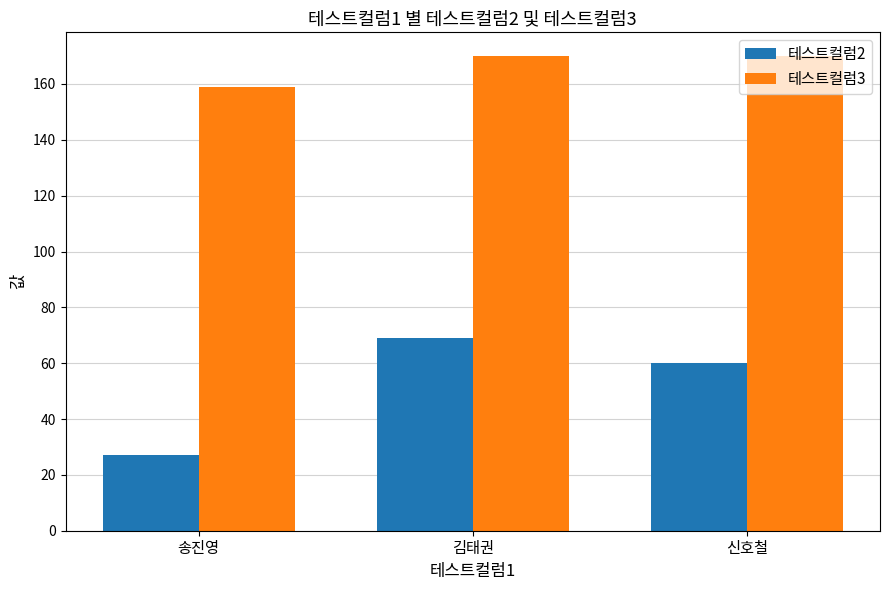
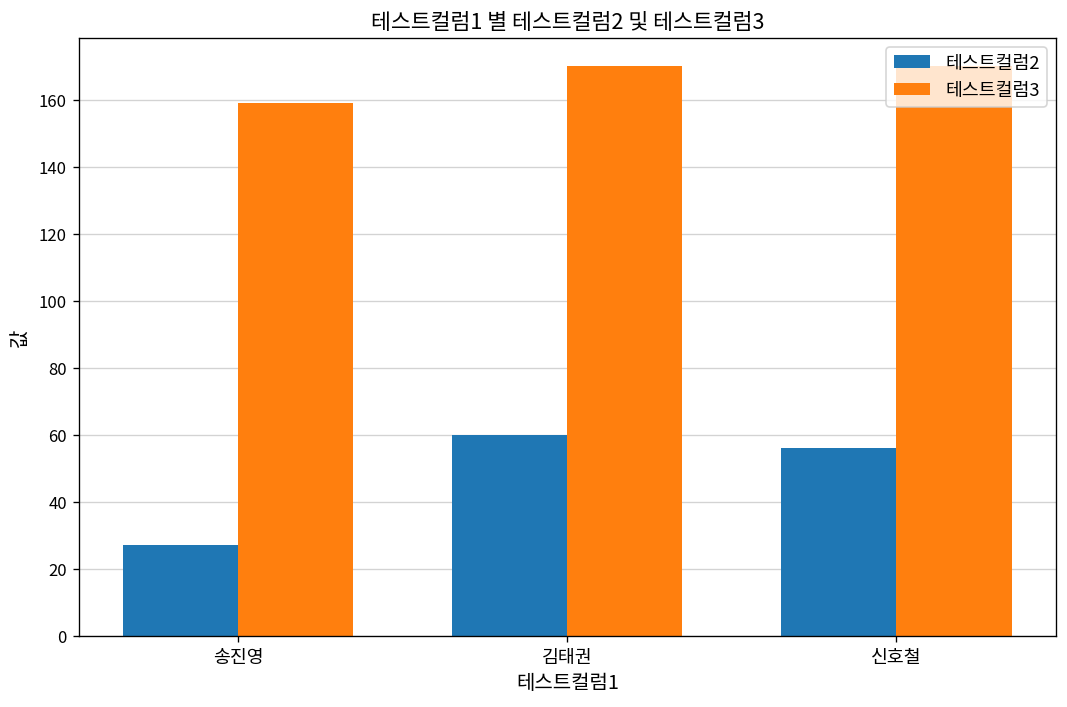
  {
    "테스트컬럼2": {
      "송진영": 27,
-     "김태권": 69,
-     "신호철": 60
+     "김태권": 60,
+     "신호철": 56
    },
    "테스트컬럼3": {
      "송진영": 159,
      "김태권": 170
    }
  }
